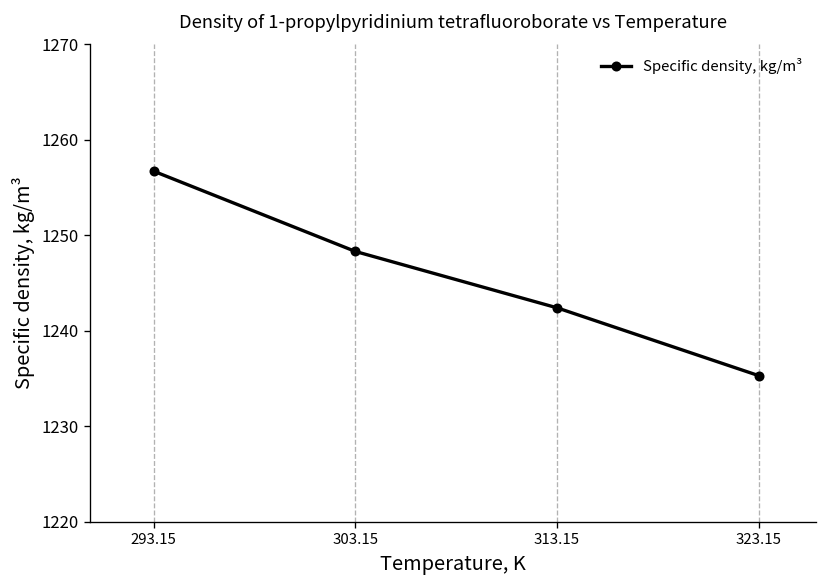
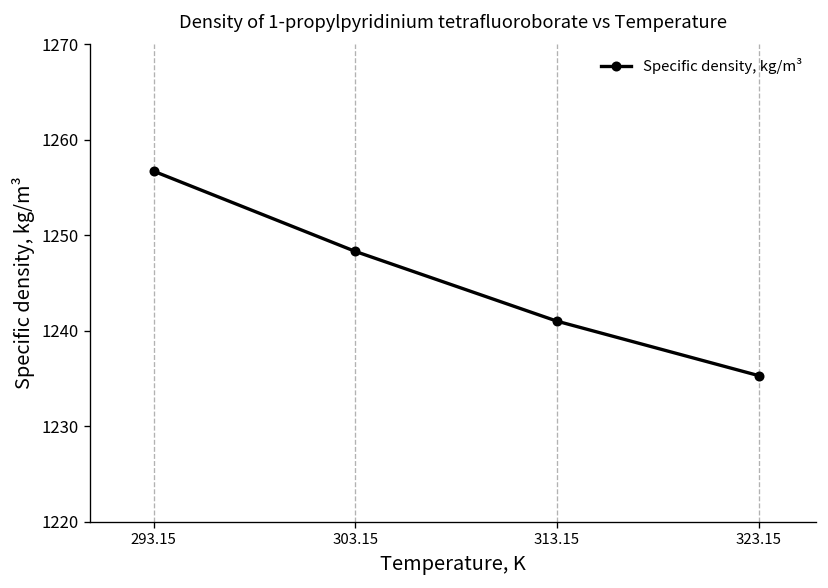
  {
    "293.15": 1257,
    "303.15": 1248,
-   "313.15": 1242,
+   "313.15": 1241,
    "323.15": 1235
  }
